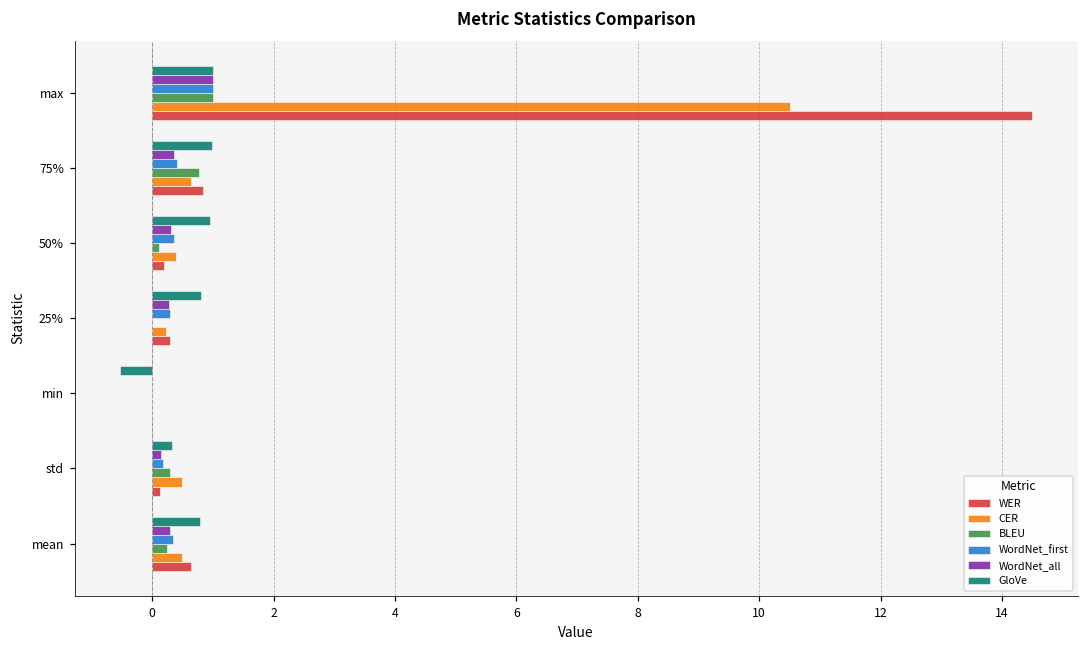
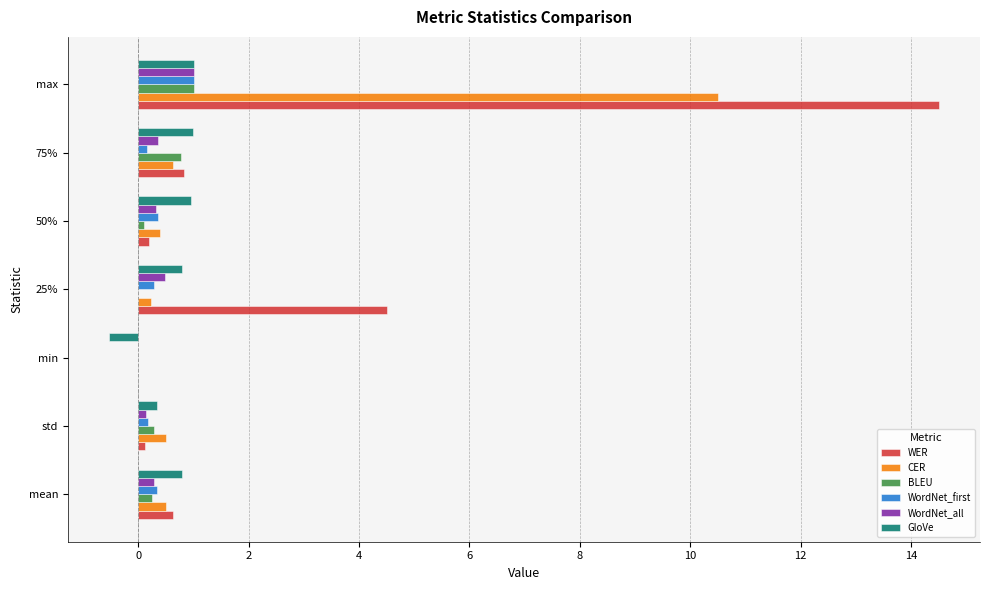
  {
    "WER": {
      "max": 14.5,
      "75%": 0.8,
      "50%": 0.2,
-     "25%": 0.3,
+     "25%": 4.5,
      "min": 0.0,
      "std": 0.1,
      "mean": 0.6
    },
    "CER": {
      "max": 10.5,
      "75%": 0.6,
      "50%": 0.4,
      "25%": 0.2,
      "min": 0.0,
      "std": 0.5,
      "mean": 0.5
    },
    "BLEU": {
      "max": 1.0,
      "75%": 0.8,
      "50%": 0.1,
      "25%": 0.0,
      "min": 0.0,
      "std": 0.3,
      "mean": 0.3
    },
    "WordNet_first": {
      "max": 1.0,
-     "75%": 0.4,
+     "75%": 0.2,
      "50%": 0.4,
      "25%": 0.3,
      "min": 0.0,
      "std": 0.2,
      "mean": 0.3
    },
    "WordNet_all": {
      "max": 1.0,
      "75%": 0.4,
      "50%": 0.3,
-     "25%": 0.3,
+     "25%": 0.5,
      "min": 0.0,
      "std": 0.1,
      "mean": 0.3
    },
    "GloVe": {
      "max": 1.0,
      "75%": 1.0,
      "50%": 1.0,
      "25%": 0.8,
      "min": -0.5,
      "std": 0.3,
      "mean": 0.8
    }
  }
